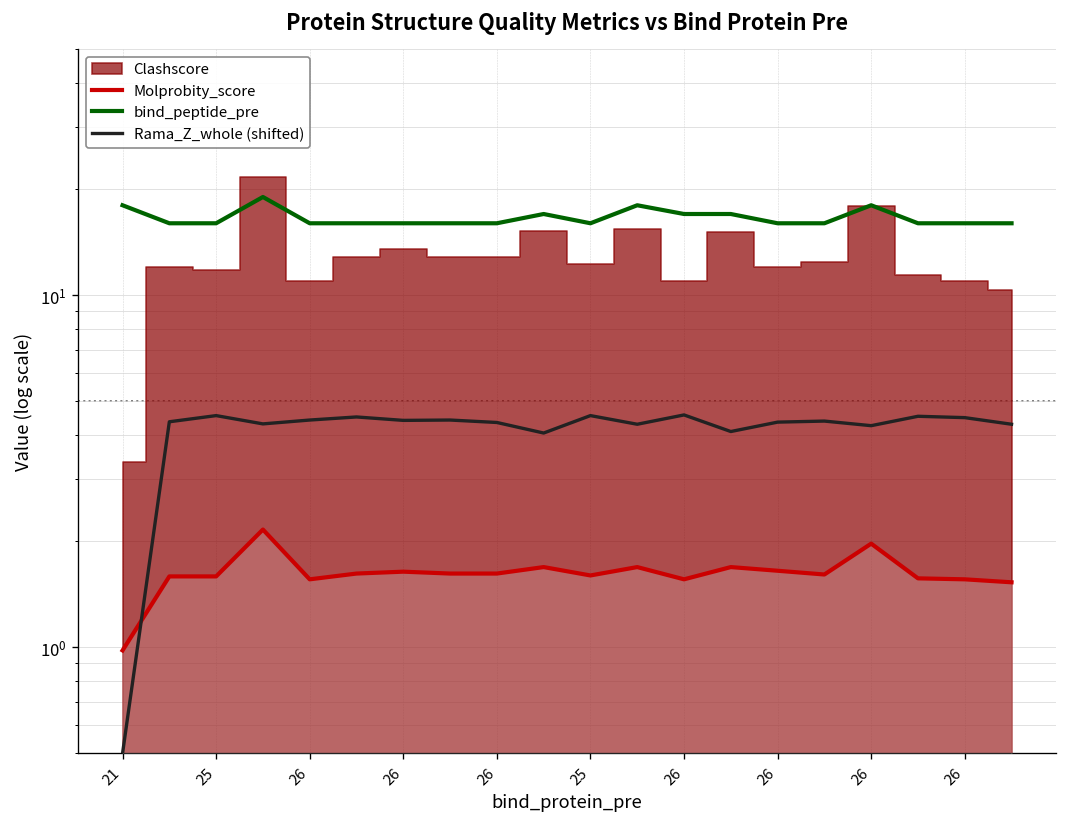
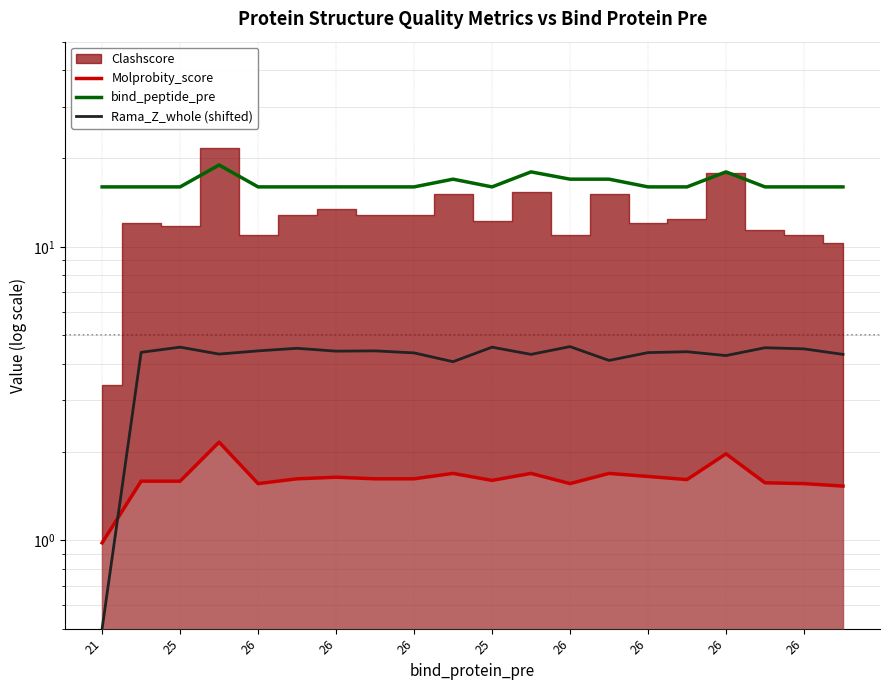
  {
    "Molprobity_score": {
      "21": 0.98
    },
    "bind_peptide_pre": {
-     "21": 18
+     "21": 16
    },
    "Rama_Z_whole (shifted)": {
      "21": 0.50
    }
  }
